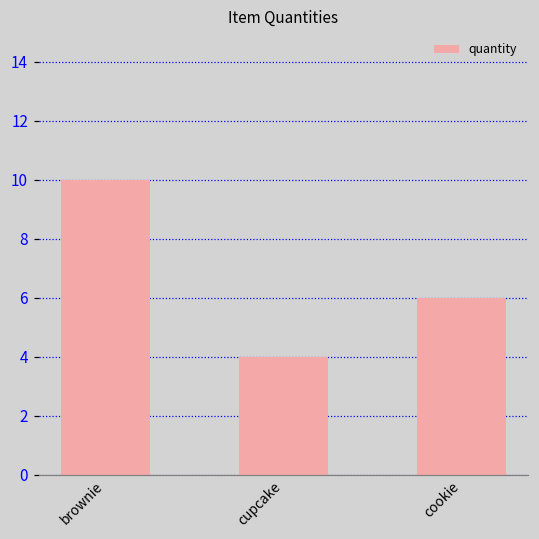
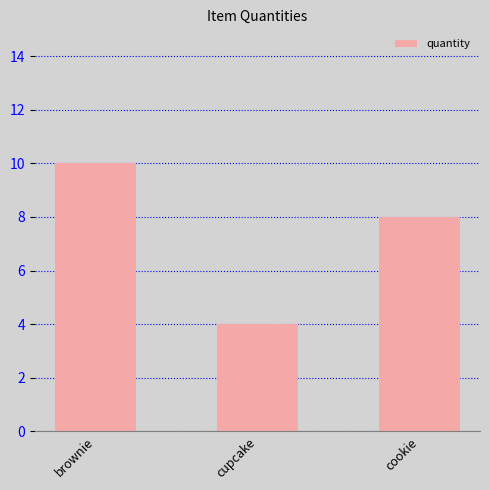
  {
    "brownie": 10,
    "cupcake": 4,
-   "cookie": 6
+   "cookie": 8
  }
